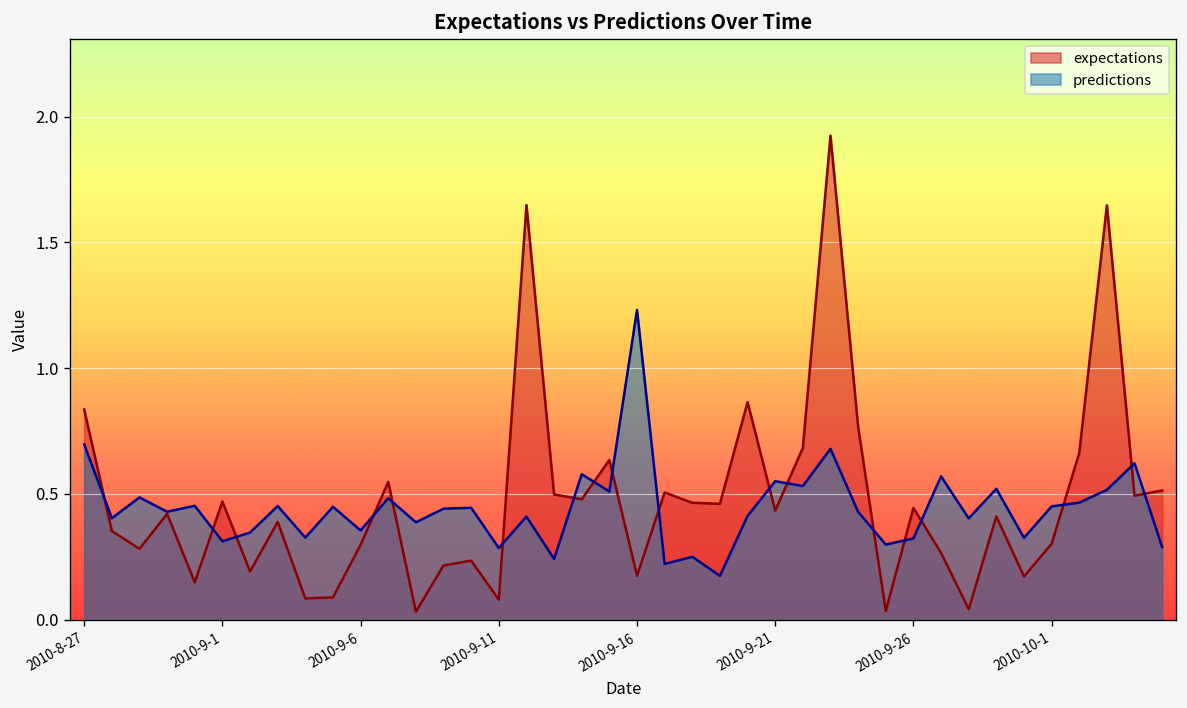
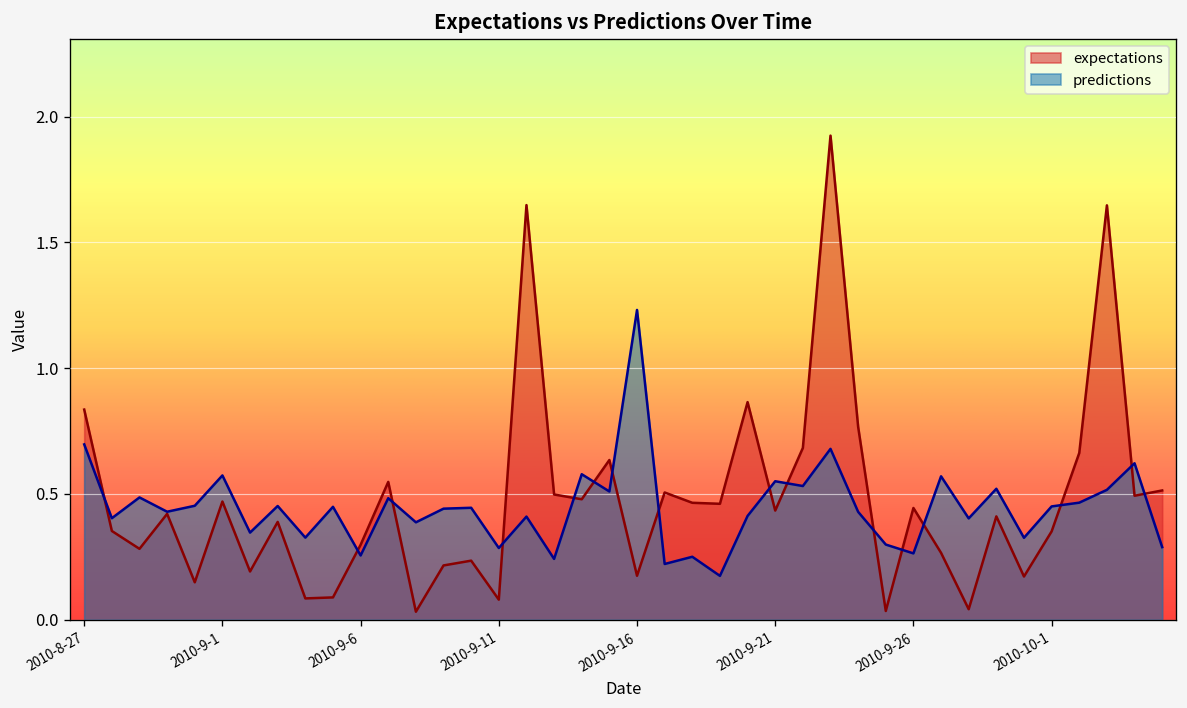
  {
    "expectations": {
      "2010-8-27": 0.84,
      "2010-9-1": 0.47,
      "2010-9-6": 0.30,
      "2010-9-11": 0.08,
      "2010-9-16": 0.18,
      "2010-9-21": 0.43,
      "2010-9-26": 0.44,
-     "2010-10-1": 0.30
+     "2010-10-1": 0.35
    },
    "predictions": {
      "2010-8-27": 0.70,
-     "2010-9-1": 0.31,
-     "2010-9-6": 0.36,
+     "2010-9-1": 0.57,
+     "2010-9-6": 0.26,
      "2010-9-11": 0.29,
      "2010-9-16": 1.23,
      "2010-9-21": 0.55,
-     "2010-9-26": 0.32,
+     "2010-9-26": 0.26,
      "2010-10-1": 0.45
    }
  }
